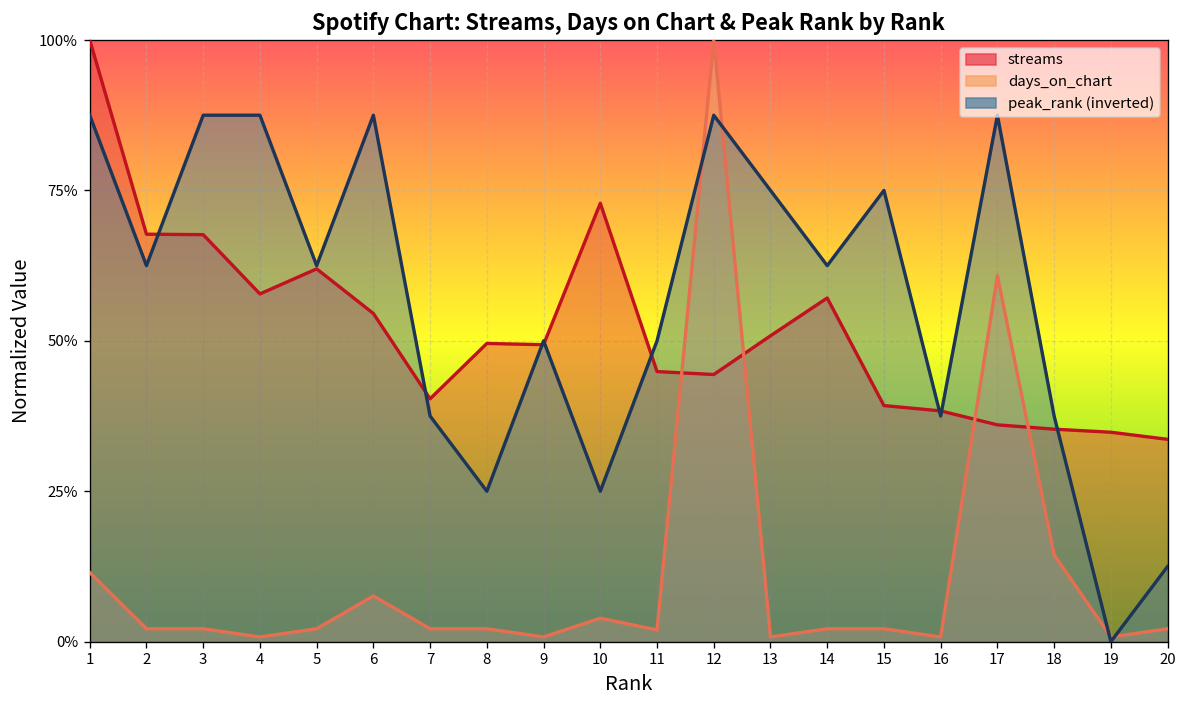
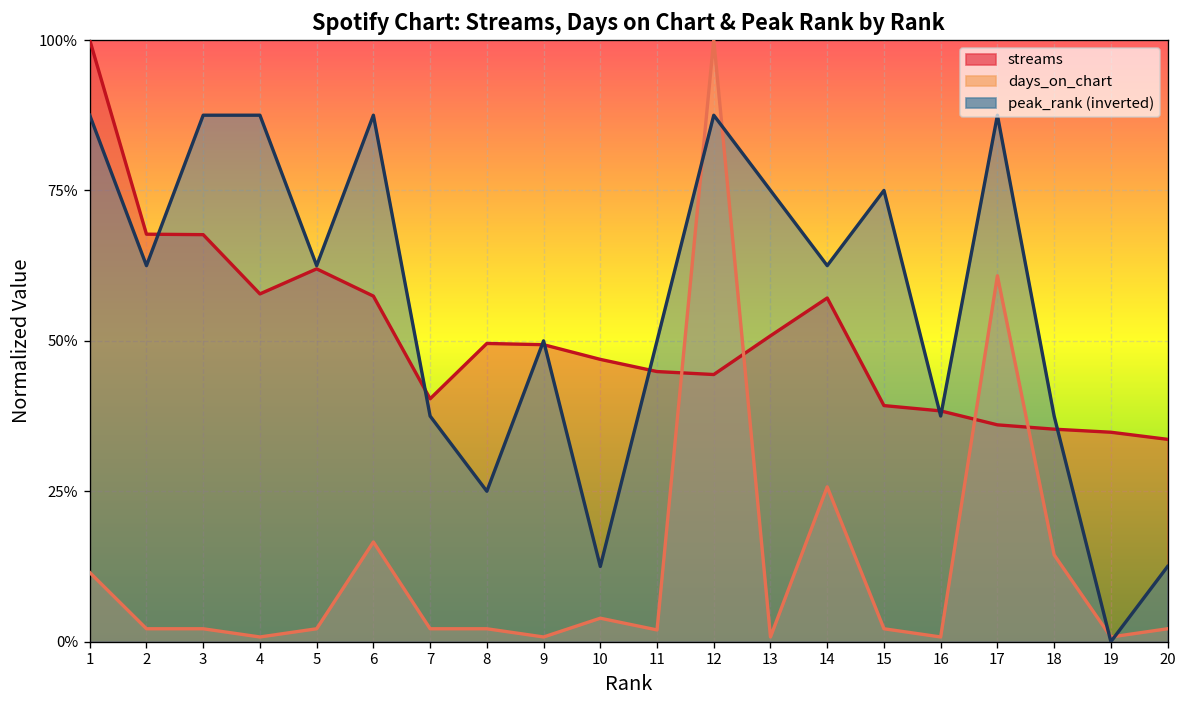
  {
    "streams": {
      "1": "100%",
      "2": "68%",
      "3": "68%",
      "4": "58%",
      "5": "62%",
-     "6": "55%",
+     "6": "57%",
      "7": "40%",
      "8": "50%",
      "9": "49%",
-     "10": "73%",
+     "10": "47%",
      "11": "45%",
      "12": "44%",
      "13": "51%",
      "14": "57%",
      "15": "39%",
      "16": "38%",
      "17": "36%",
      "18": "35%",
      "19": "35%",
      "20": "34%"
    },
    "days_on_chart": {
      "1": "12%",
      "2": "2%",
      "3": "2%",
      "4": "1%",
      "5": "2%",
-     "6": "8%",
+     "6": "17%",
      "7": "2%",
      "8": "2%",
      "9": "1%",
      "10": "4%",
      "11": "2%",
      "12": "100%",
      "13": "1%",
-     "14": "2%",
+     "14": "26%",
      "15": "2%",
      "16": "1%",
      "17": "61%",
      "18": "14%",
      "19": "1%",
      "20": "2%"
    },
    "peak_rank (inverted)": {
      "1": "88%",
      "2": "63%",
      "3": "88%",
      "4": "88%",
      "5": "63%",
      "6": "88%",
      "7": "38%",
      "8": "25%",
      "9": "50%",
-     "10": "25%",
+     "10": "13%",
      "11": "50%",
      "12": "88%",
      "13": "75%",
      "14": "63%",
      "15": "75%",
      "16": "38%",
      "18": "38%",
      "19": "0%",
      "20": "13%"
    }
  }
